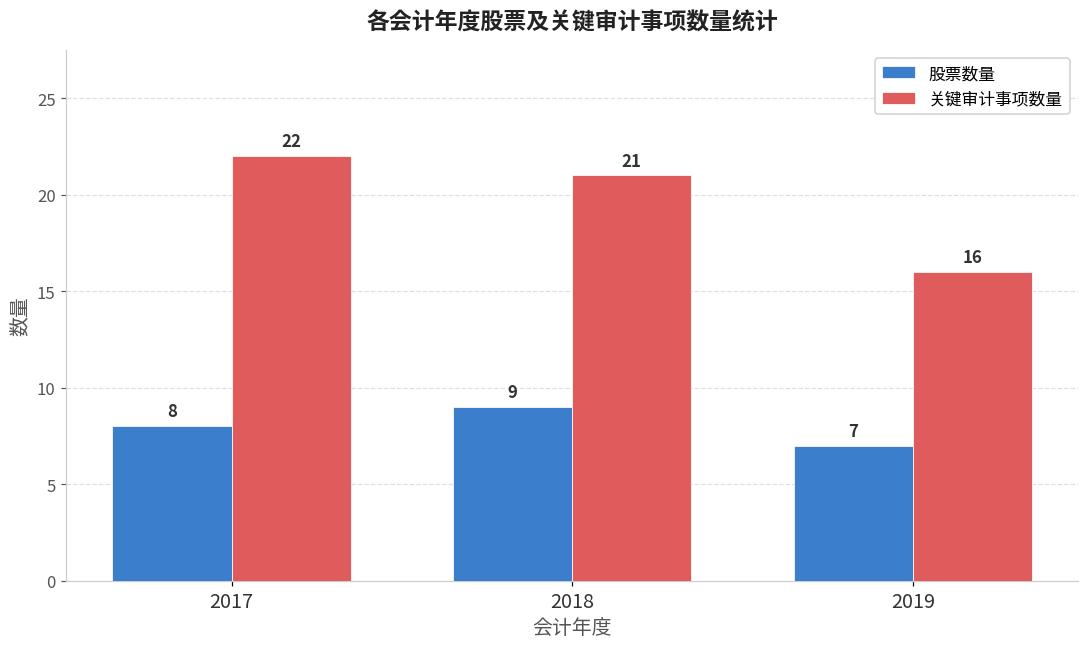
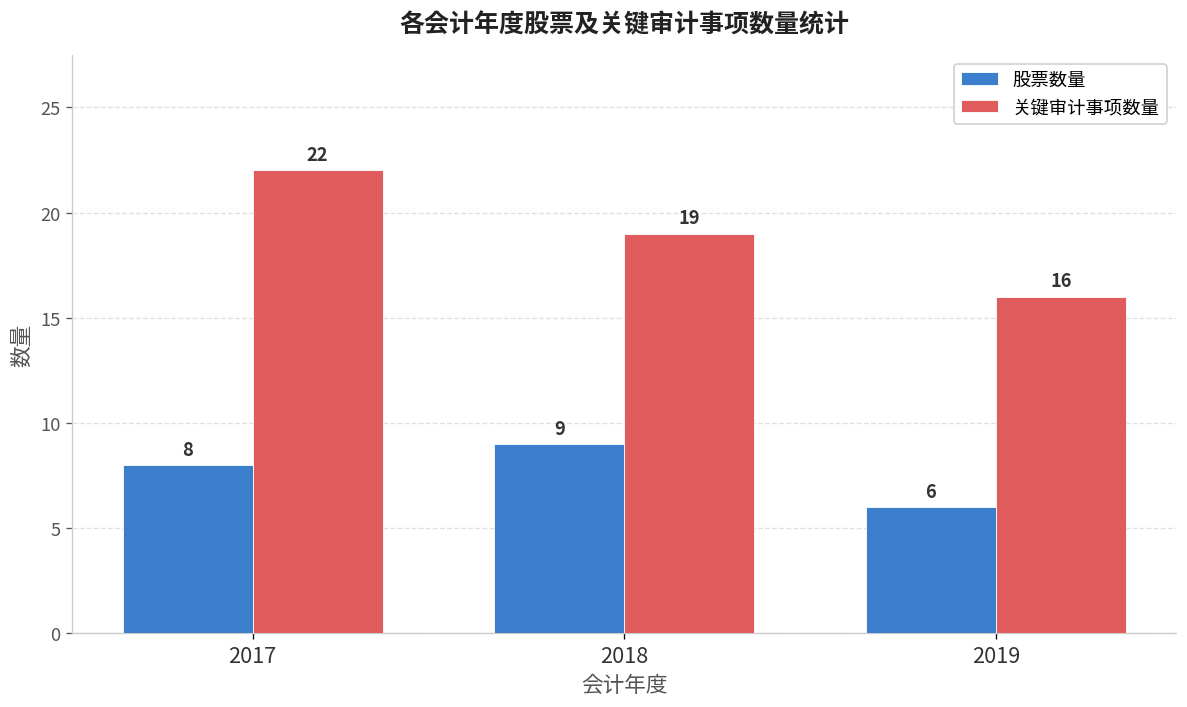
  {
    "股票数量": {
      "2017": 8,
      "2018": 9,
-     "2019": 7
+     "2019": 6
    },
    "关键审计事项数量": {
      "2017": 22,
-     "2018": 21,
+     "2018": 19,
      "2019": 16
    }
  }
